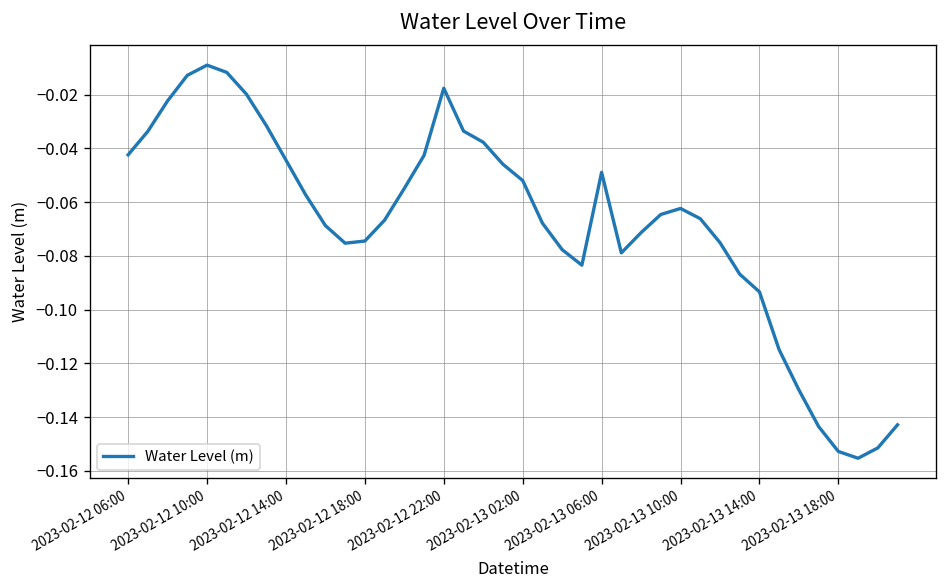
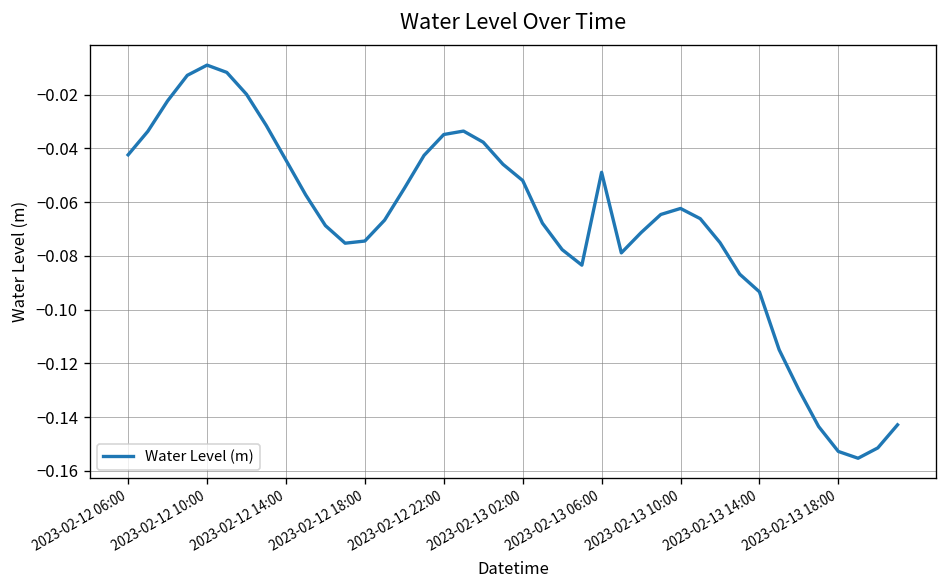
  {
    "2023-02-12 06:00": -0.042,
    "2023-02-12 10:00": -0.009,
    "2023-02-12 14:00": -0.044,
    "2023-02-12 18:00": -0.074,
-   "2023-02-12 22:00": -0.018,
+   "2023-02-12 22:00": -0.035,
    "2023-02-13 02:00": -0.052,
    "2023-02-13 06:00": -0.049,
    "2023-02-13 10:00": -0.062,
    "2023-02-13 14:00": -0.093,
    "2023-02-13 18:00": -0.153
  }
